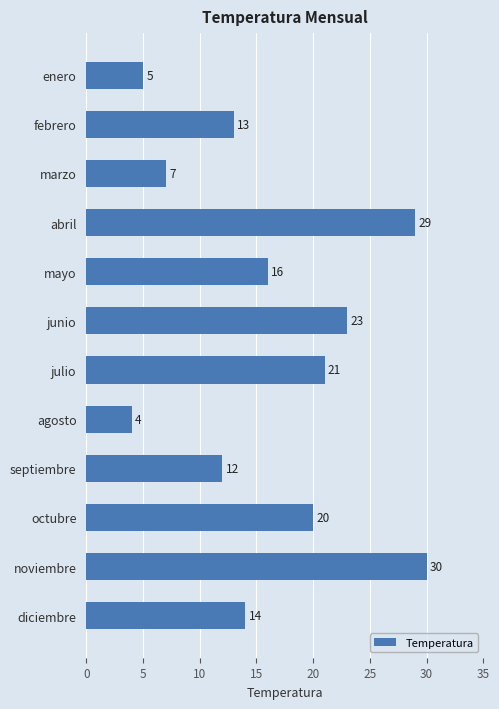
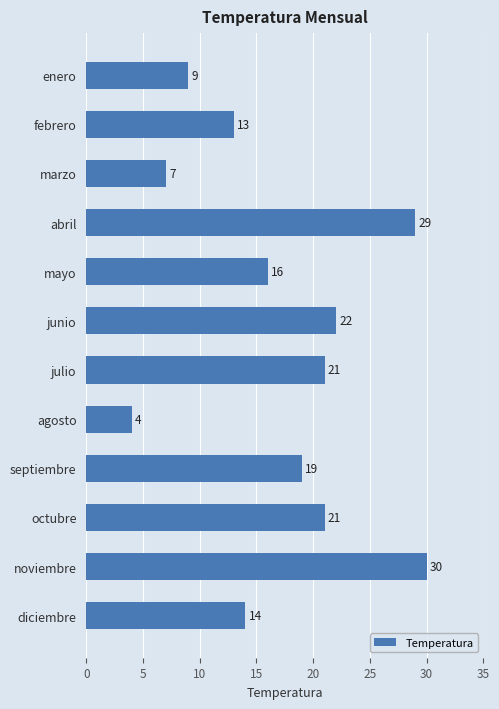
  {
-   "enero": 5,
+   "enero": 9,
    "febrero": 13,
    "marzo": 7,
    "abril": 29,
    "mayo": 16,
-   "junio": 23,
+   "junio": 22,
    "julio": 21,
    "agosto": 4,
-   "septiembre": 12,
-   "octubre": 20,
+   "septiembre": 19,
+   "octubre": 21,
    "noviembre": 30,
    "diciembre": 14
  }
